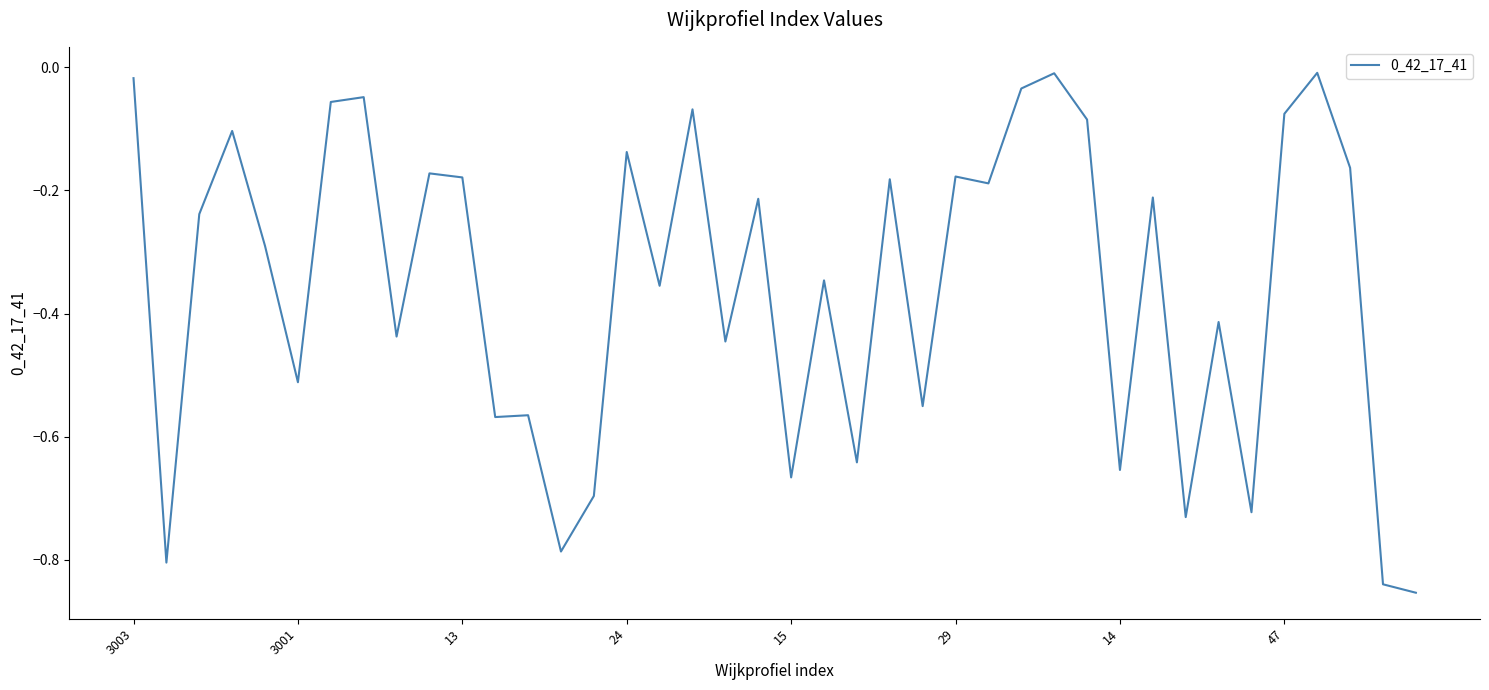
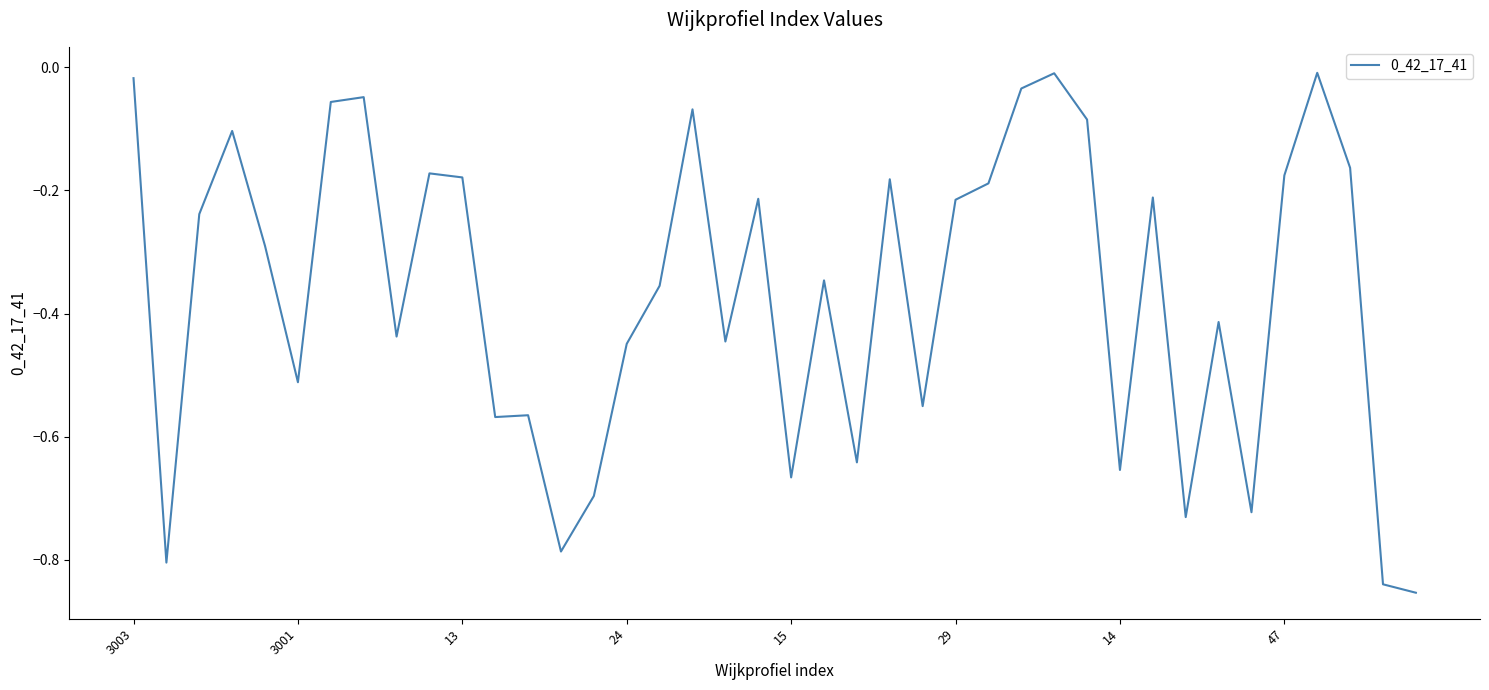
  {
    "3003": -0.02,
    "3001": -0.51,
    "13": -0.18,
-   "24": -0.14,
+   "24": -0.45,
    "15": -0.67,
-   "29": -0.18,
+   "29": -0.22,
    "14": -0.65,
-   "47": -0.08
+   "47": -0.18
  }
